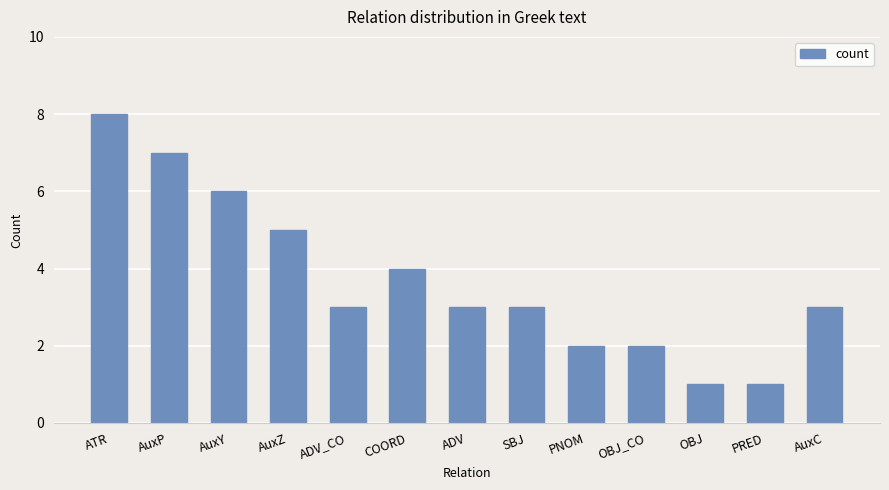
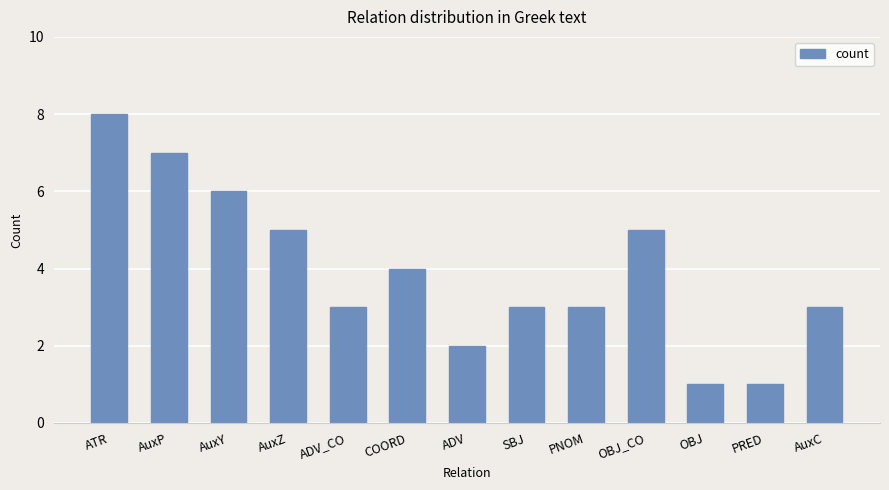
  {
    "ATR": 8,
    "AuxP": 7,
    "AuxY": 6,
    "AuxZ": 5,
    "ADV_CO": 3,
    "COORD": 4,
-   "ADV": 3,
+   "ADV": 2,
    "SBJ": 3,
-   "PNOM": 2,
-   "OBJ_CO": 2,
+   "PNOM": 3,
+   "OBJ_CO": 5,
    "OBJ": 1,
    "PRED": 1,
    "AuxC": 3
  }
